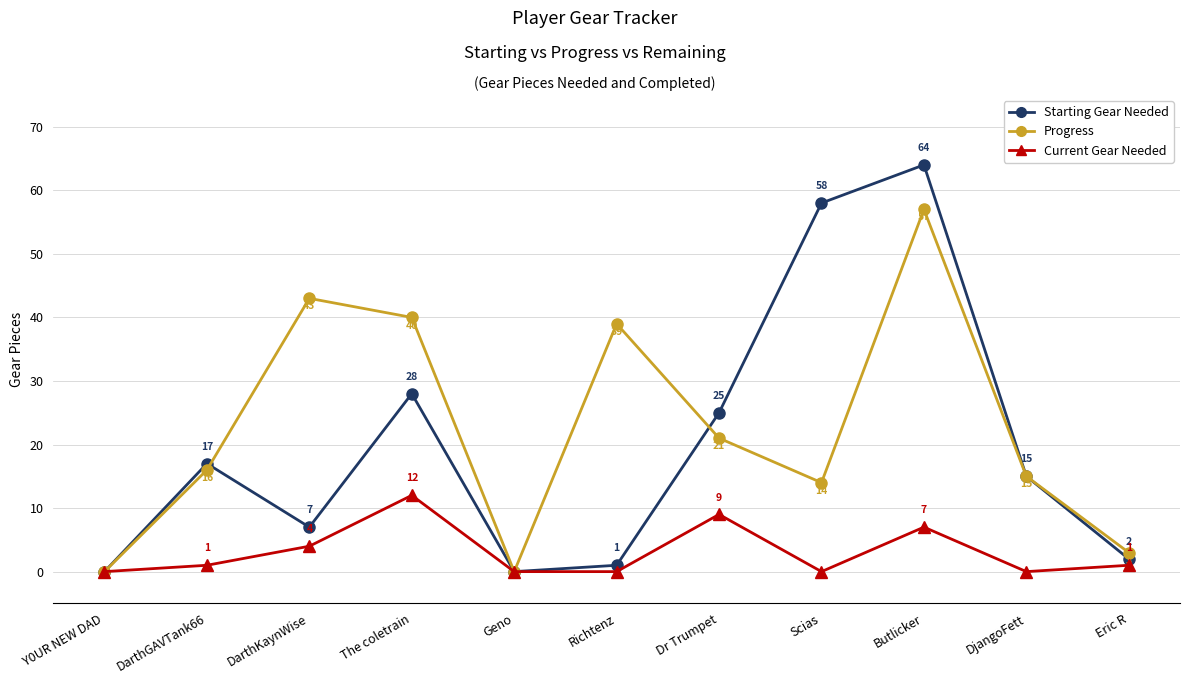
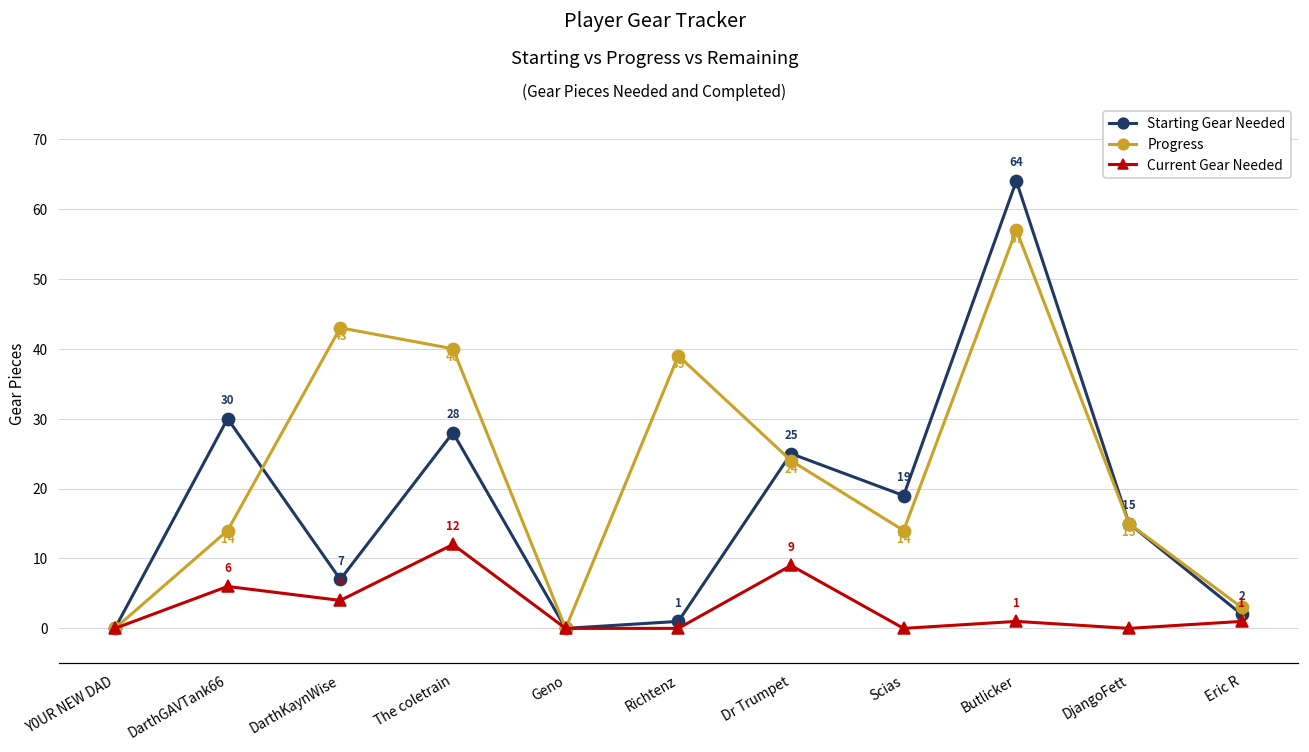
  {
    "Starting Gear Needed": {
-     "DarthGAVTank66": 17,
+     "DarthGAVTank66": 30,
      "DarthKaynWise": 7,
      "The coletrain": 28,
      "Richtenz": 1,
      "Dr Trumpet": 25,
-     "Scias": 58,
+     "Scias": 19,
      "Butlicker": 64
    },
    "Progress": {
-     "DarthGAVTank66": 16,
+     "DarthGAVTank66": 14,
      "DarthKaynWise": 43,
      "The coletrain": 40,
      "Richtenz": 39,
-     "Dr Trumpet": 21,
+     "Dr Trumpet": 24,
      "Scias": 14,
      "Butlicker": 57
    },
    "Current Gear Needed": {
-     "DarthGAVTank66": 1,
+     "DarthGAVTank66": 6,
      "The coletrain": 12,
      "Dr Trumpet": 9,
-     "Butlicker": 7
+     "Butlicker": 1
    }
  }
